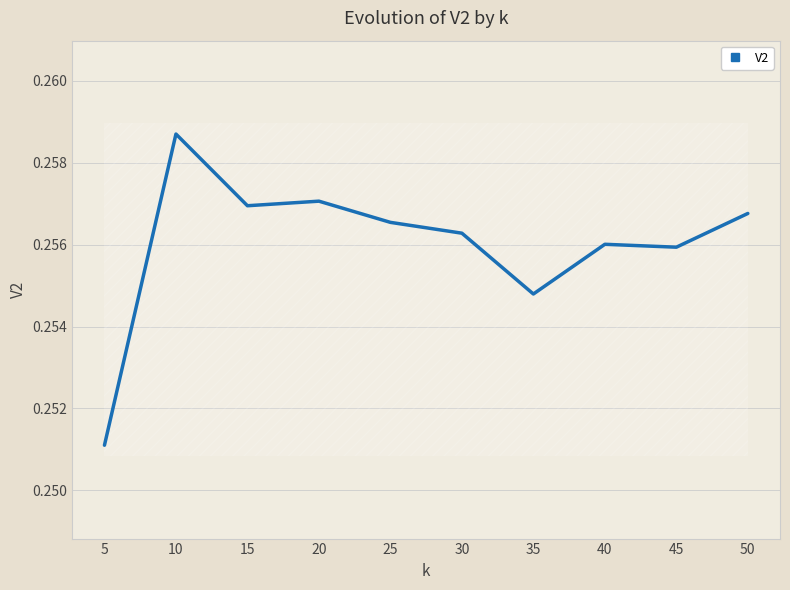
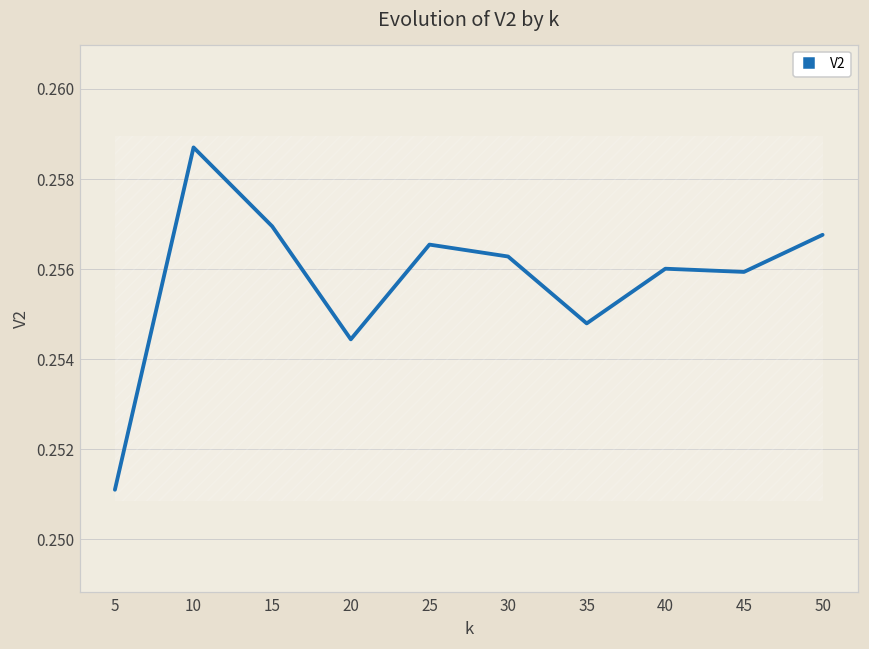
  {
    "V2": {
      "5": 0.2511,
      "10": 0.2587,
      "15": 0.2570,
-     "20": 0.2571,
+     "20": 0.2544,
      "25": 0.2565,
      "30": 0.2563,
      "35": 0.2548,
      "40": 0.2560,
      "45": 0.2559,
      "50": 0.2568
    }
  }
